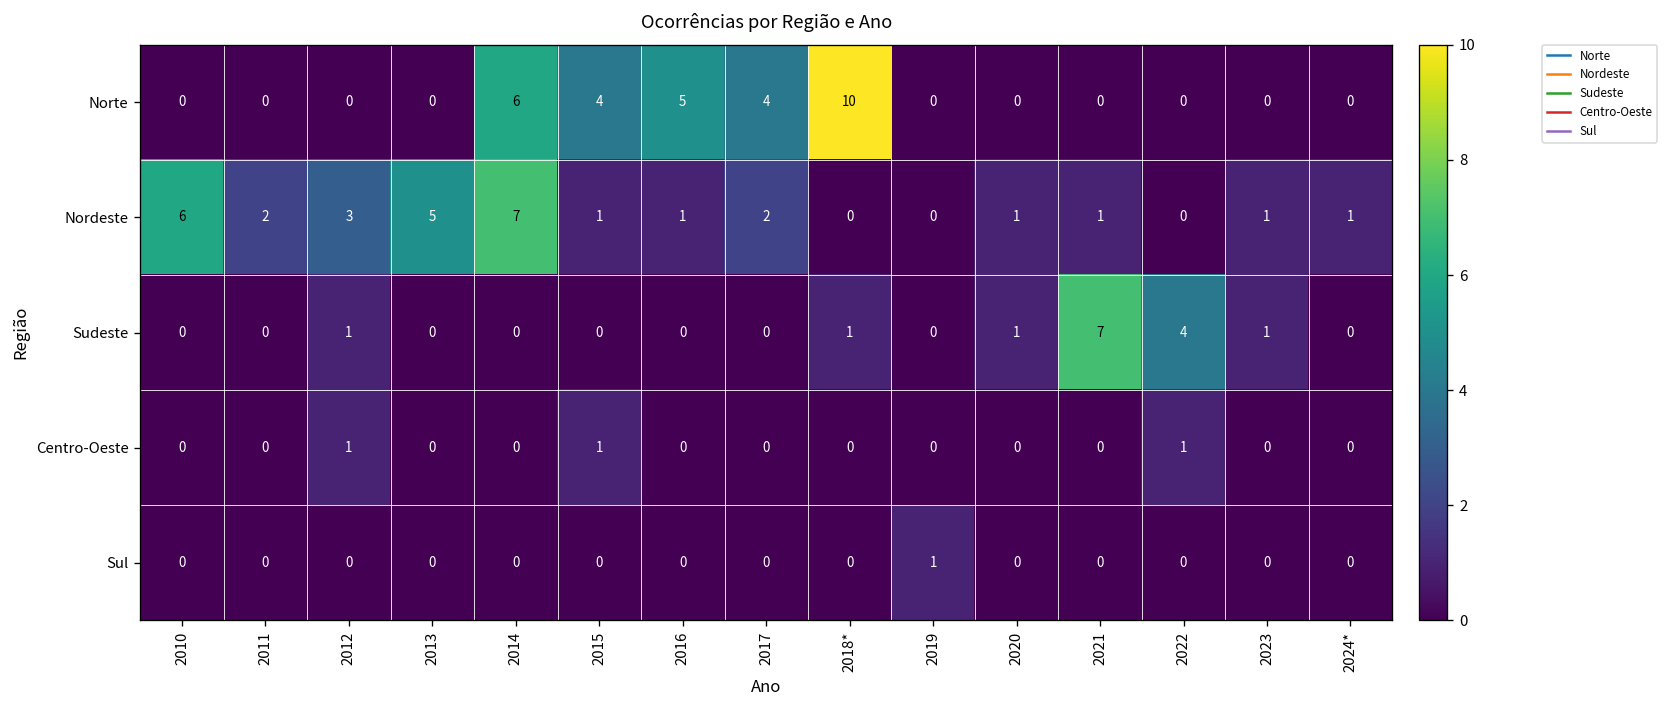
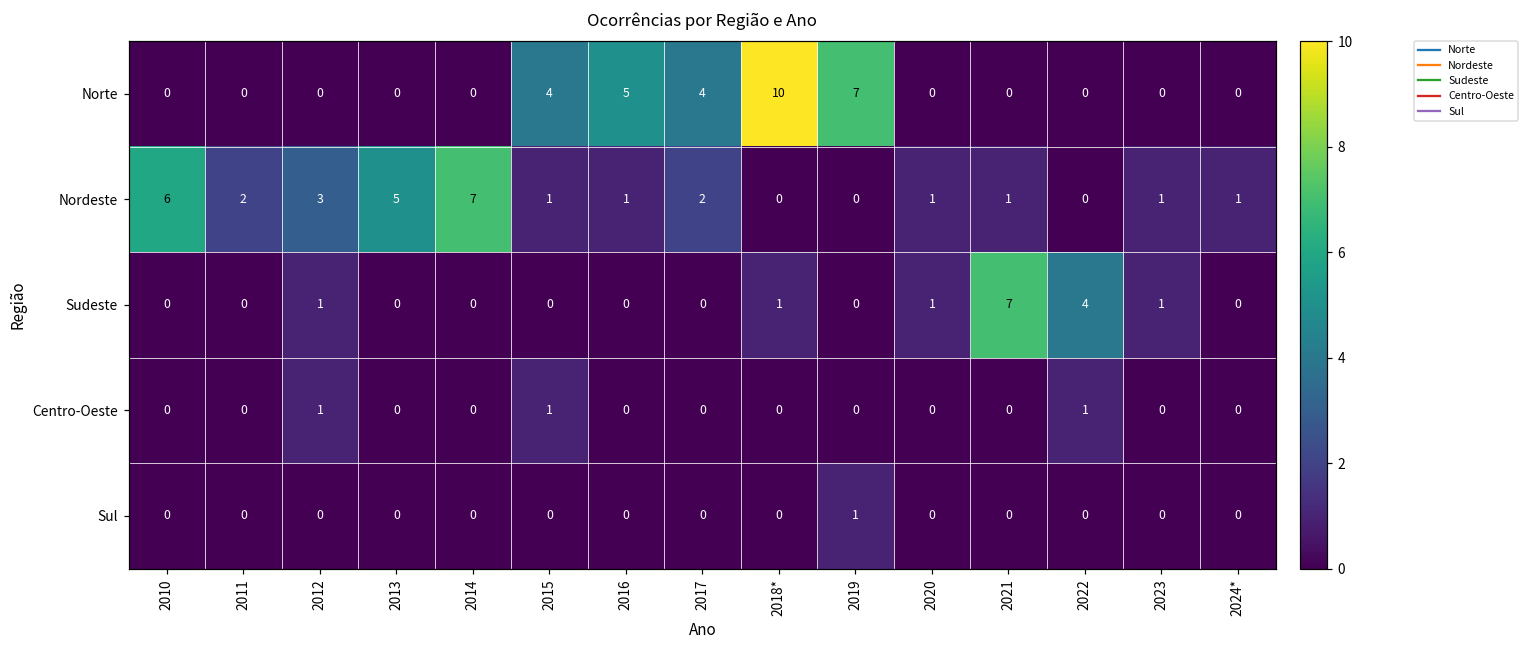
  {
    "Norte": {
      "2010": 0,
      "2011": 0,
      "2012": 0,
      "2013": 0,
-     "2014": 6,
+     "2014": 0,
      "2015": 4,
      "2016": 5,
      "2017": 4,
      "2018*": 10,
-     "2019": 0,
+     "2019": 7,
      "2020": 0,
      "2021": 0,
      "2022": 0,
      "2023": 0,
      "2024*": 0
    },
    "Nordeste": {
      "2010": 6,
      "2011": 2,
      "2012": 3,
      "2013": 5,
      "2014": 7,
      "2015": 1,
      "2016": 1,
      "2017": 2,
      "2018*": 0,
      "2019": 0,
      "2020": 1,
      "2021": 1,
      "2022": 0,
      "2023": 1,
      "2024*": 1
    },
    "Sudeste": {
      "2010": 0,
      "2011": 0,
      "2012": 1,
      "2013": 0,
      "2014": 0,
      "2015": 0,
      "2016": 0,
      "2017": 0,
      "2018*": 1,
      "2019": 0,
      "2020": 1,
      "2021": 7,
      "2022": 4,
      "2023": 1,
      "2024*": 0
    },
    "Centro-Oeste": {
      "2010": 0,
      "2011": 0,
      "2012": 1,
      "2013": 0,
      "2014": 0,
      "2015": 1,
      "2016": 0,
      "2017": 0,
      "2018*": 0,
      "2019": 0,
      "2020": 0,
      "2021": 0,
      "2022": 1,
      "2023": 0,
      "2024*": 0
    },
    "Sul": {
      "2010": 0,
      "2011": 0,
      "2012": 0,
      "2013": 0,
      "2014": 0,
      "2015": 0,
      "2016": 0,
      "2017": 0,
      "2018*": 0,
      "2019": 1,
      "2020": 0,
      "2021": 0,
      "2022": 0,
      "2023": 0,
      "2024*": 0
    }
  }
